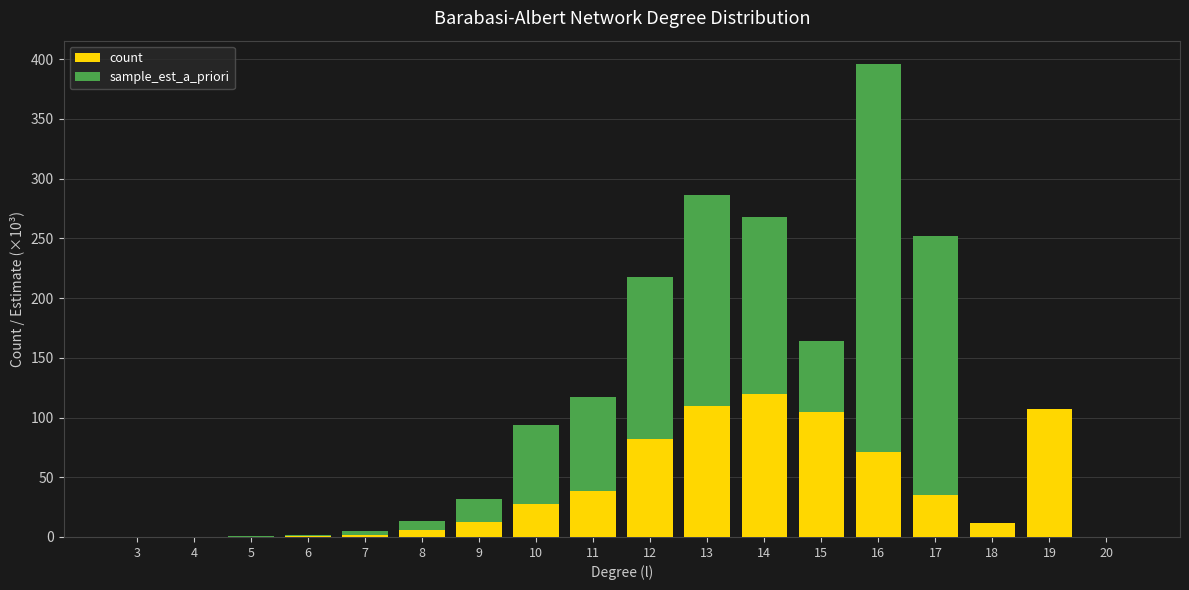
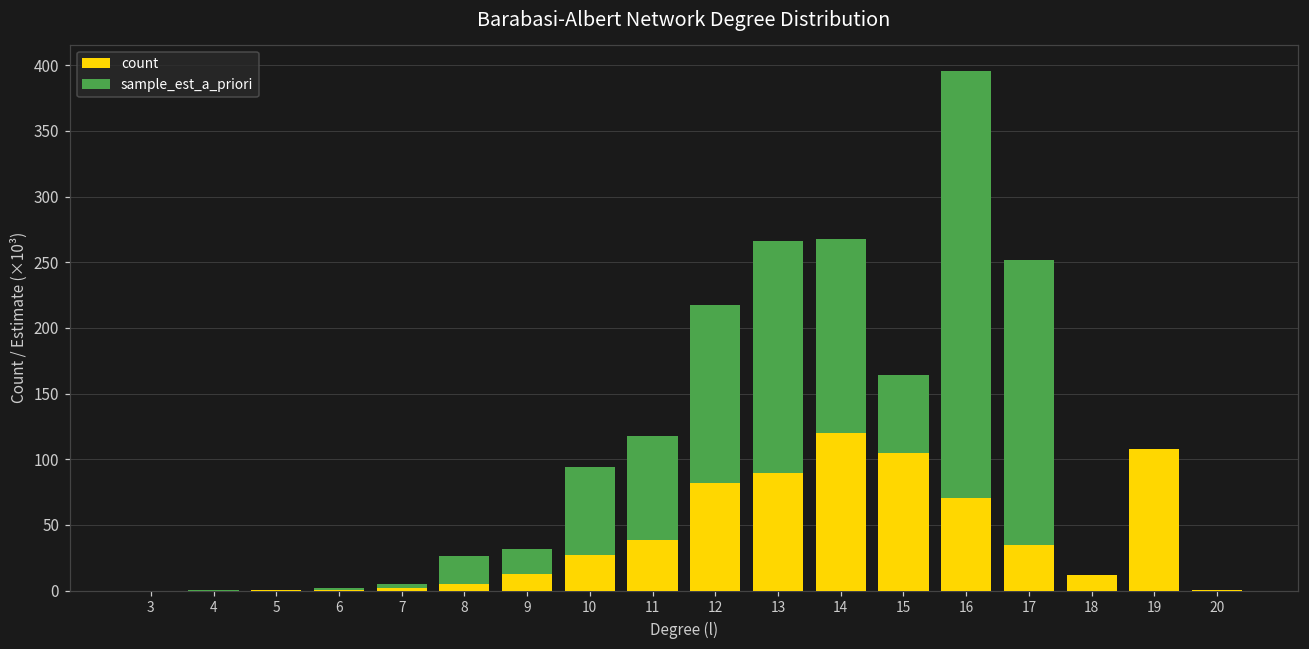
  {
    "count": {
      "8": 5,
      "9": 13,
      "10": 27,
      "11": 39,
      "12": 82,
-     "13": 110,
+     "13": 90,
      "14": 120,
      "15": 105,
      "16": 71,
      "17": 35,
      "18": 12,
      "19": 108
    },
    "sample_est_a_priori": {
      "7": 3,
-     "8": 8,
+     "8": 21,
      "9": 19,
      "10": 67,
      "11": 79,
      "12": 135,
      "13": 176,
      "14": 148,
      "15": 59,
      "16": 325,
      "17": 217,
      "18": 0,
      "19": 0,
      "20": 0
    }
  }
